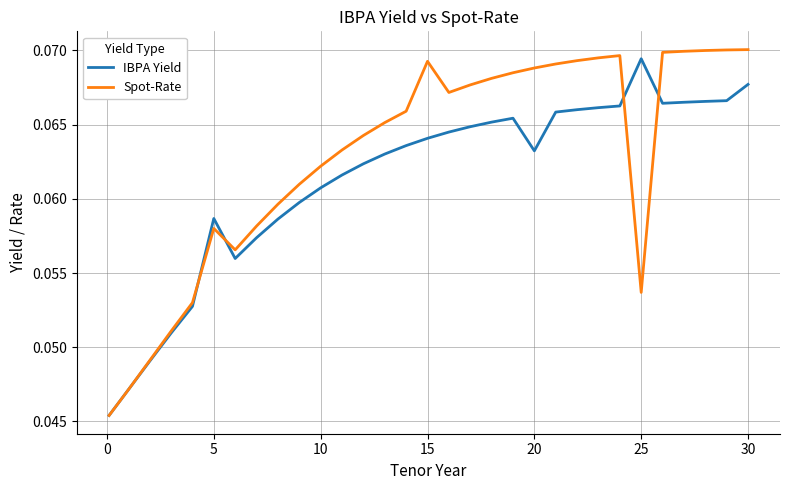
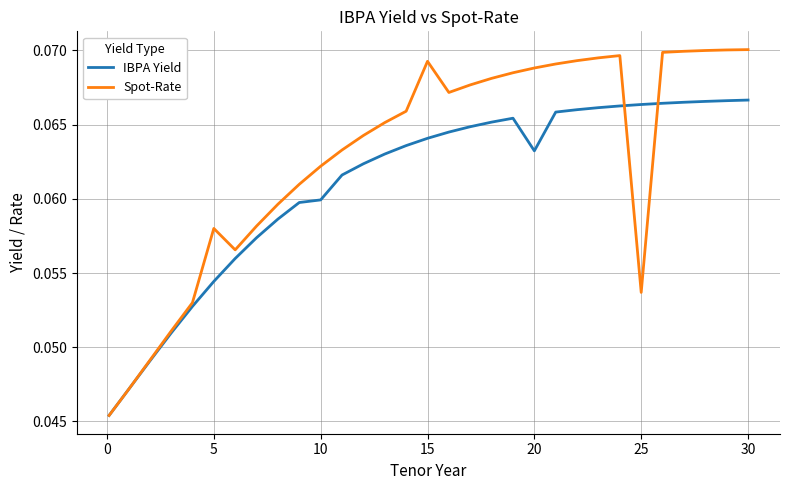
  {
    "IBPA Yield": {
-     "5": 0.0587,
-     "10": 0.0607,
+     "5": 0.0544,
+     "10": 0.0599,
      "15": 0.0641,
      "20": 0.0632,
-     "25": 0.0694,
-     "30": 0.0677
+     "25": 0.0664,
+     "30": 0.0667
    },
    "Spot-Rate": {
      "5": 0.0580,
      "10": 0.0622,
      "15": 0.0693,
      "20": 0.0688,
      "25": 0.0537,
      "30": 0.0700
    }
  }
